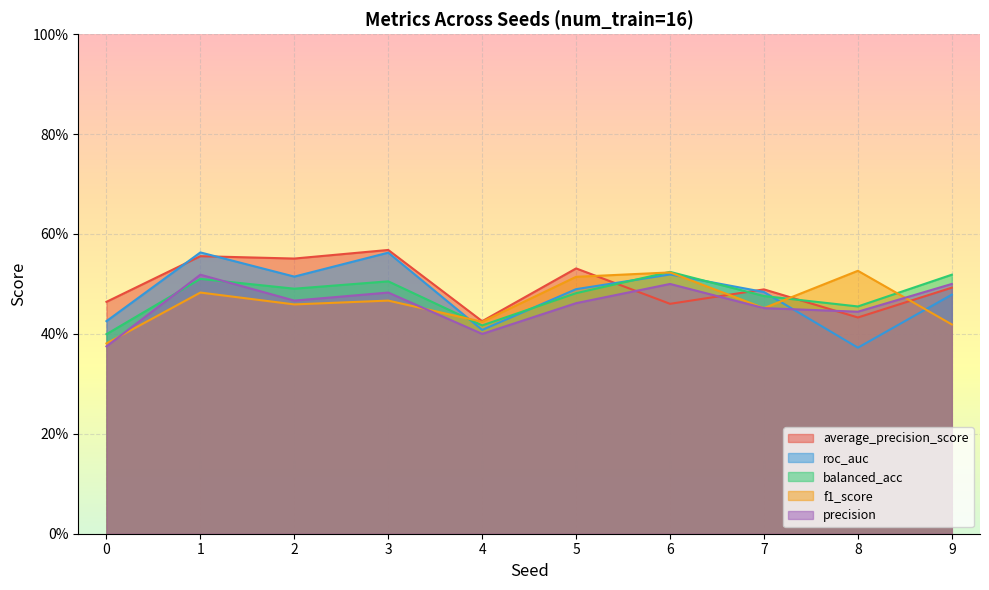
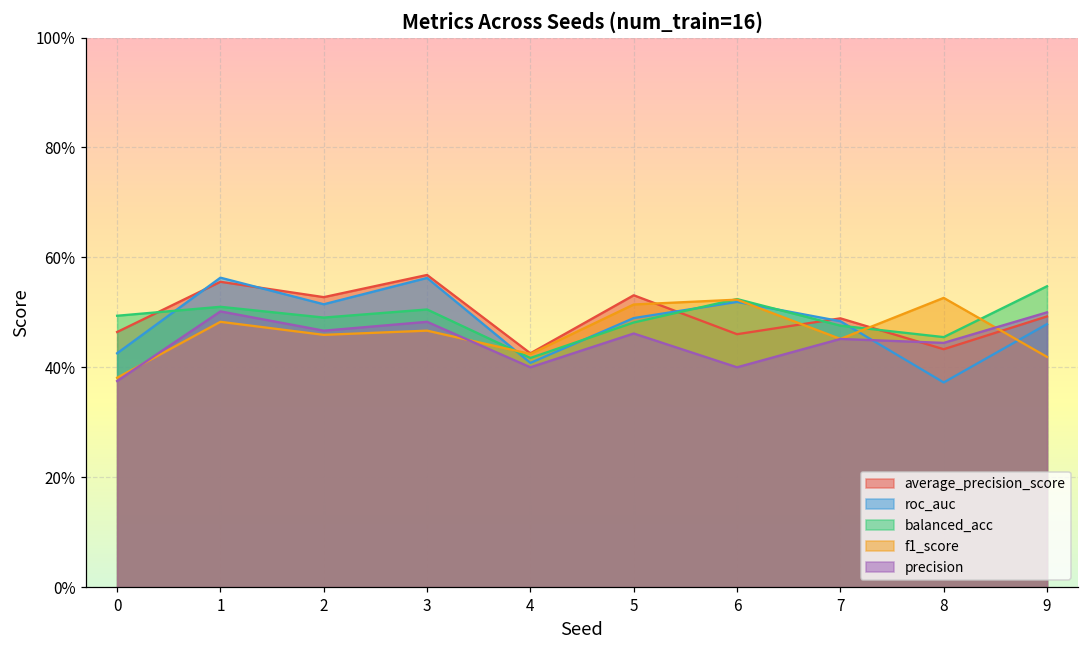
  {
    "average_precision_score": {
      "0": "46%",
      "1": "56%",
-     "2": "55%",
+     "2": "53%",
      "3": "57%",
      "5": "53%",
      "6": "46%",
      "7": "49%",
      "8": "43%",
      "9": "49%"
    },
    "roc_auc": {
      "0": "43%",
      "1": "56%",
      "2": "51%",
      "3": "56%",
      "4": "41%",
      "5": "49%",
      "7": "48%",
      "8": "37%",
      "9": "48%"
    },
    "balanced_acc": {
-     "0": "40%",
+     "0": "49%",
      "1": "51%",
      "2": "49%",
      "3": "51%",
      "4": "42%",
      "5": "48%",
      "7": "48%",
      "8": "45%",
-     "9": "52%"
+     "9": "55%"
    },
    "f1_score": {
      "0": "38%",
      "1": "48%",
      "2": "46%",
      "3": "47%",
      "5": "51%",
      "8": "53%",
      "9": "42%"
    },
    "precision": {
      "0": "38%",
-     "1": "52%",
+     "1": "50%",
      "2": "47%",
      "3": "48%",
      "4": "40%",
      "5": "46%",
-     "6": "50%",
+     "6": "40%",
      "8": "44%",
      "9": "50%"
    }
  }
